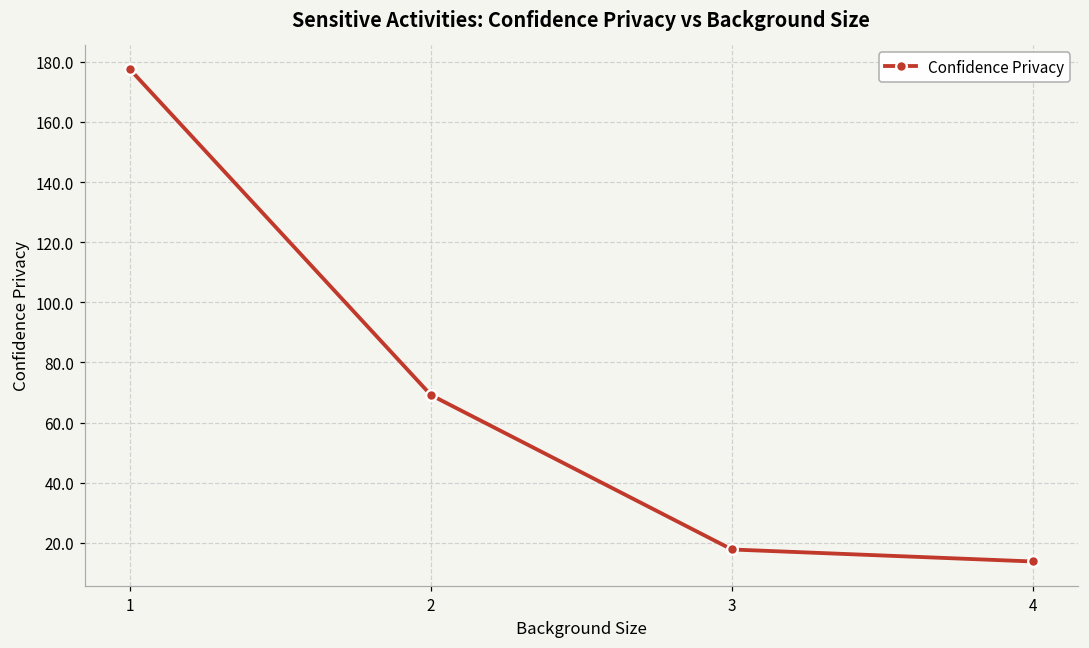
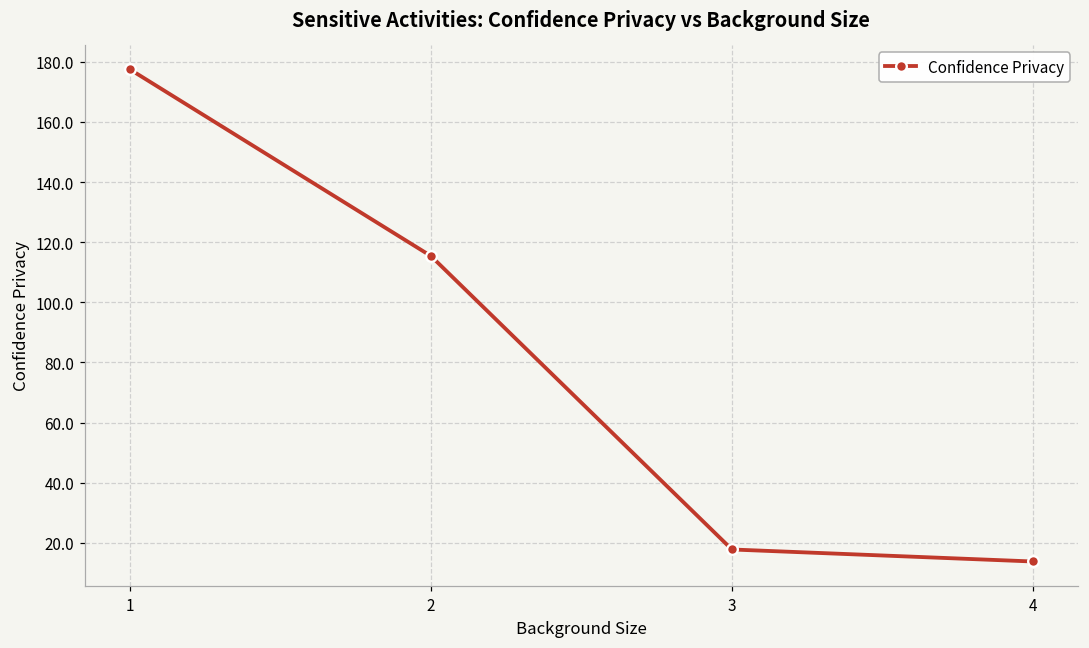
  {
    "1": 177,
-   "2": 69,
+   "2": 115,
    "3": 18,
    "4": 14
  }
